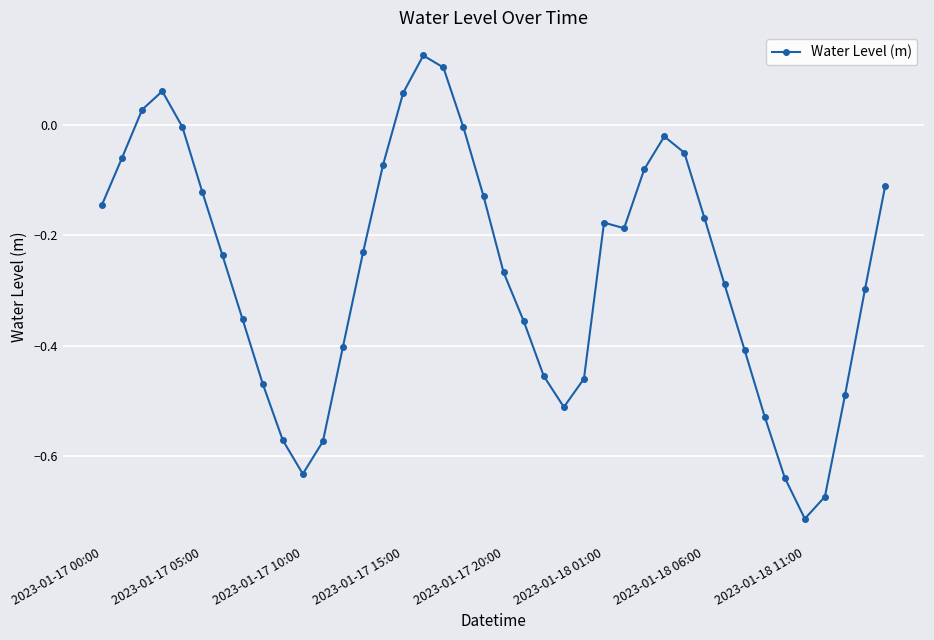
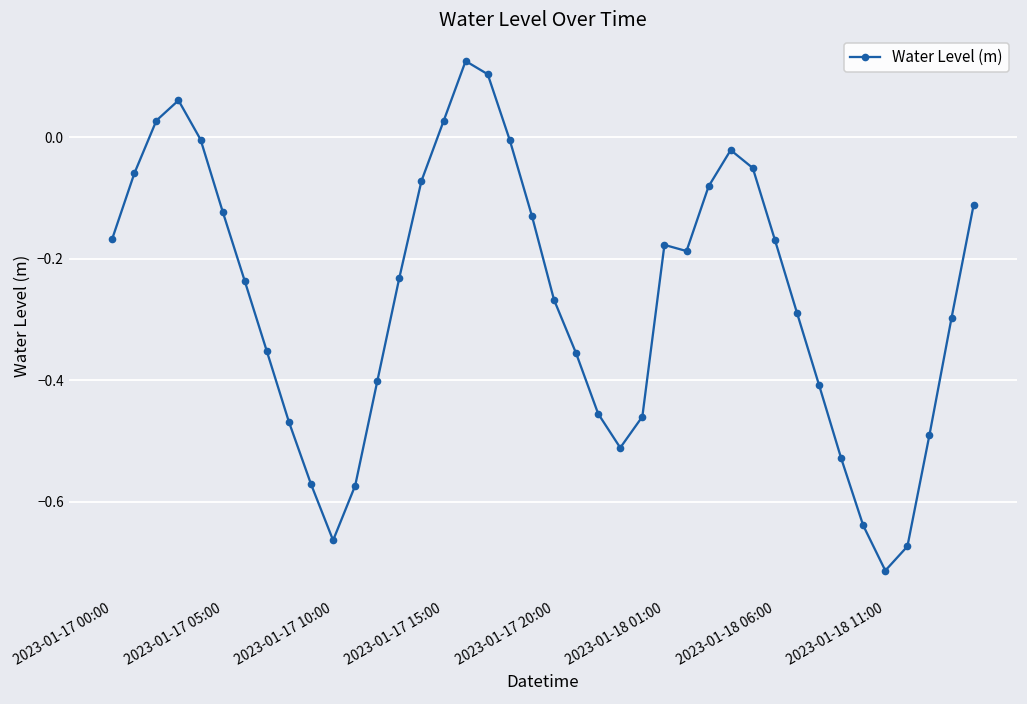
  {
-   "2023-01-17 00:00": -0.14,
+   "2023-01-17 00:00": -0.17,
    "2023-01-17 05:00": -0.12,
-   "2023-01-17 10:00": -0.63,
-   "2023-01-17 15:00": 0.06,
+   "2023-01-17 10:00": -0.66,
+   "2023-01-17 15:00": 0.03,
    "2023-01-17 20:00": -0.27,
    "2023-01-18 01:00": -0.18,
    "2023-01-18 06:00": -0.17,
    "2023-01-18 11:00": -0.71
  }
